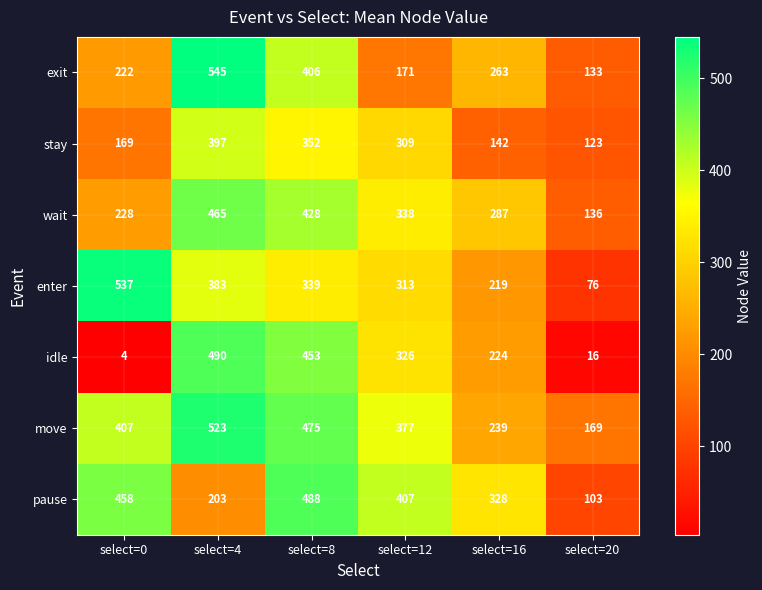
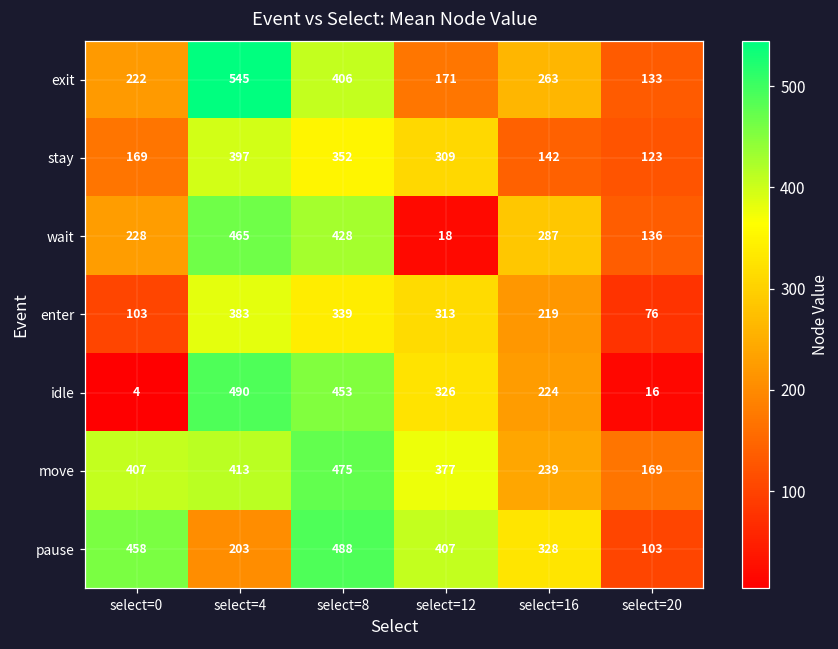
  {
    "exit": {
      "select=0": 222,
      "select=4": 545,
      "select=8": 406,
      "select=12": 171,
      "select=16": 263,
      "select=20": 133
    },
    "stay": {
      "select=0": 169,
      "select=4": 397,
      "select=8": 352,
      "select=12": 309,
      "select=16": 142,
      "select=20": 123
    },
    "wait": {
      "select=0": 228,
      "select=4": 465,
      "select=8": 428,
-     "select=12": 338,
+     "select=12": 18,
      "select=16": 287,
      "select=20": 136
    },
    "enter": {
-     "select=0": 537,
+     "select=0": 103,
      "select=4": 383,
      "select=8": 339,
      "select=12": 313,
      "select=16": 219,
      "select=20": 76
    },
    "idle": {
      "select=0": 4,
      "select=4": 490,
      "select=8": 453,
      "select=12": 326,
      "select=16": 224,
      "select=20": 16
    },
    "move": {
      "select=0": 407,
-     "select=4": 523,
+     "select=4": 413,
      "select=8": 475,
      "select=12": 377,
      "select=16": 239,
      "select=20": 169
    },
    "pause": {
      "select=0": 458,
      "select=4": 203,
      "select=8": 488,
      "select=12": 407,
      "select=16": 328,
      "select=20": 103
    }
  }
